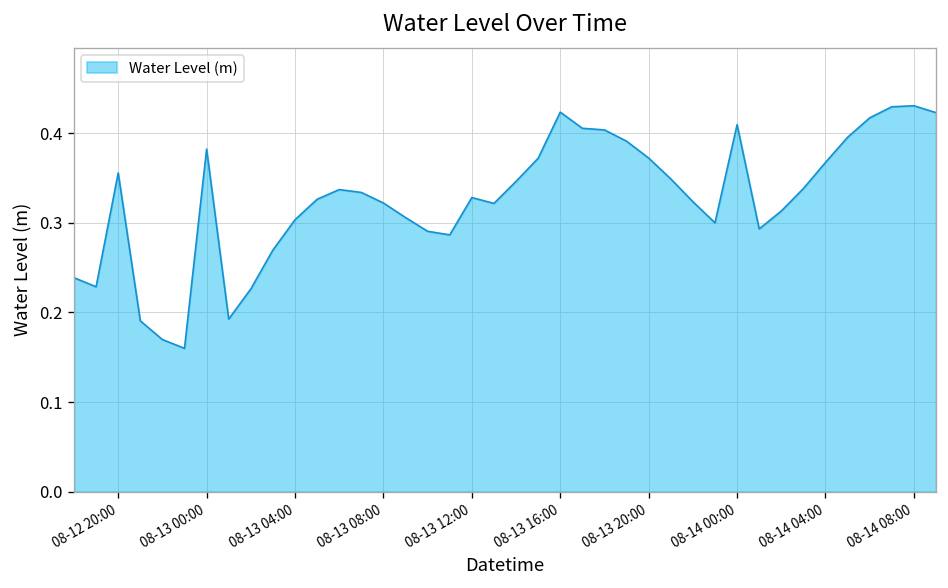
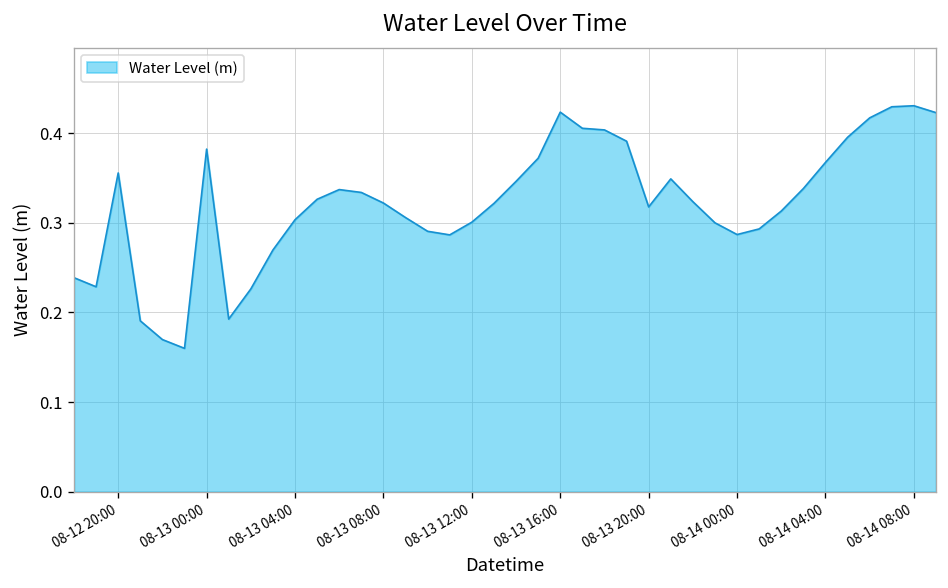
  {
    "08-12 20:00": 0.36,
    "08-13 00:00": 0.38,
    "08-13 04:00": 0.30,
    "08-13 08:00": 0.32,
-   "08-13 12:00": 0.33,
+   "08-13 12:00": 0.30,
    "08-13 16:00": 0.42,
-   "08-13 20:00": 0.37,
-   "08-14 00:00": 0.41,
+   "08-13 20:00": 0.32,
+   "08-14 00:00": 0.29,
    "08-14 04:00": 0.37,
    "08-14 08:00": 0.43
  }
